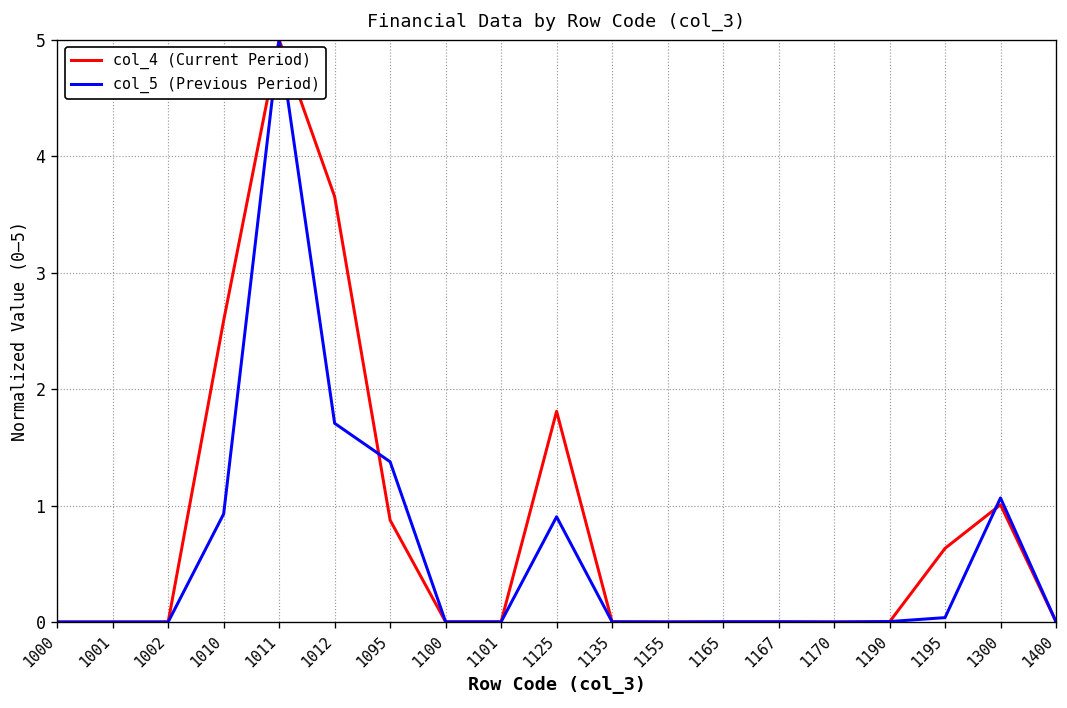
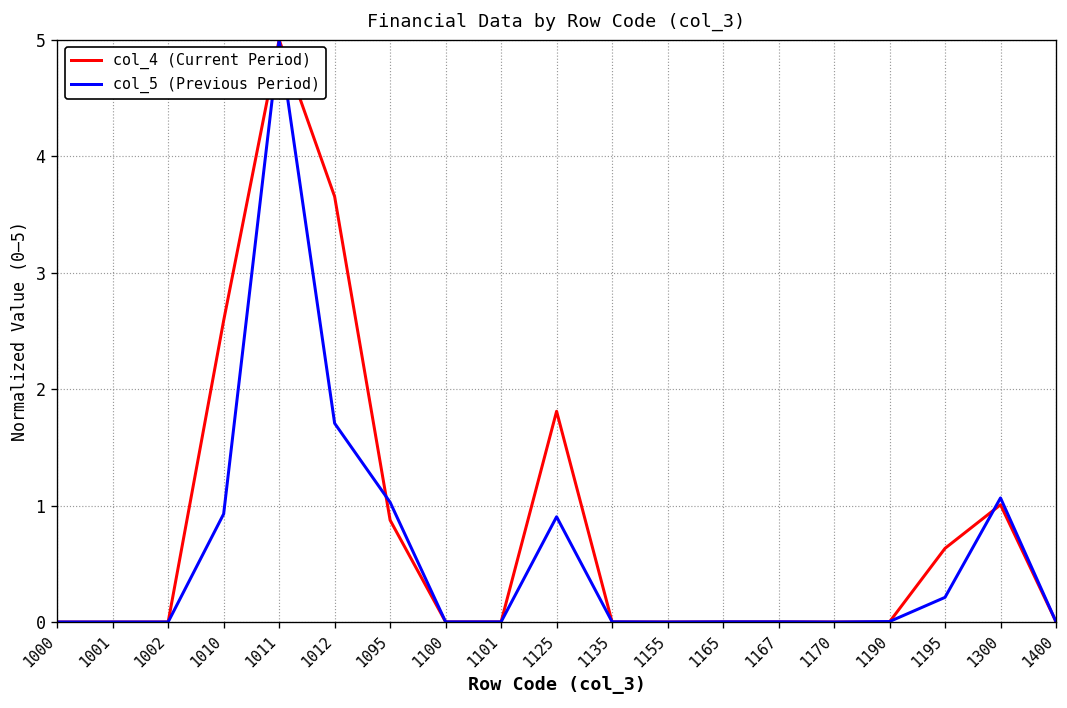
  {
    "col_4 (Current Period)": {
      "1010": 2.6,
      "1012": 3.7,
      "1095": 0.9,
      "1125": 1.8,
      "1195": 0.6,
      "1300": 1.0
    },
    "col_5 (Previous Period)": {
      "1010": 0.9,
      "1012": 1.7,
-     "1095": 1.4,
+     "1095": 1.0,
      "1125": 0.9,
-     "1195": 0.0,
+     "1195": 0.2,
      "1300": 1.1
    }
  }
